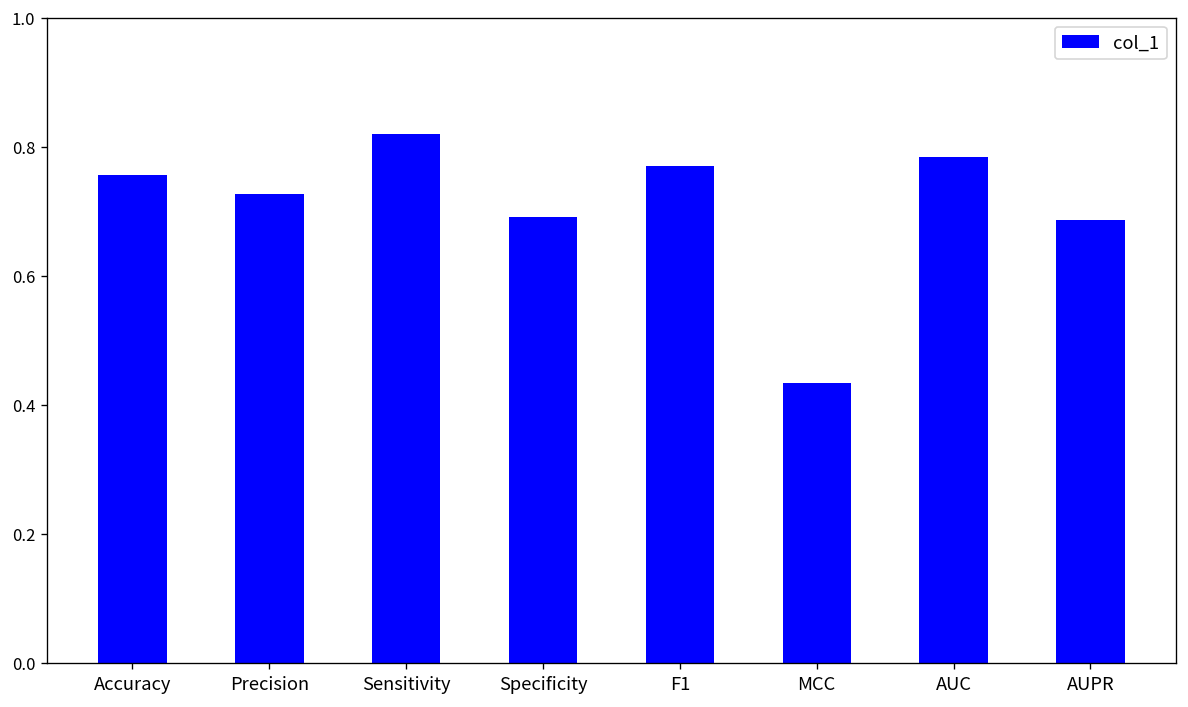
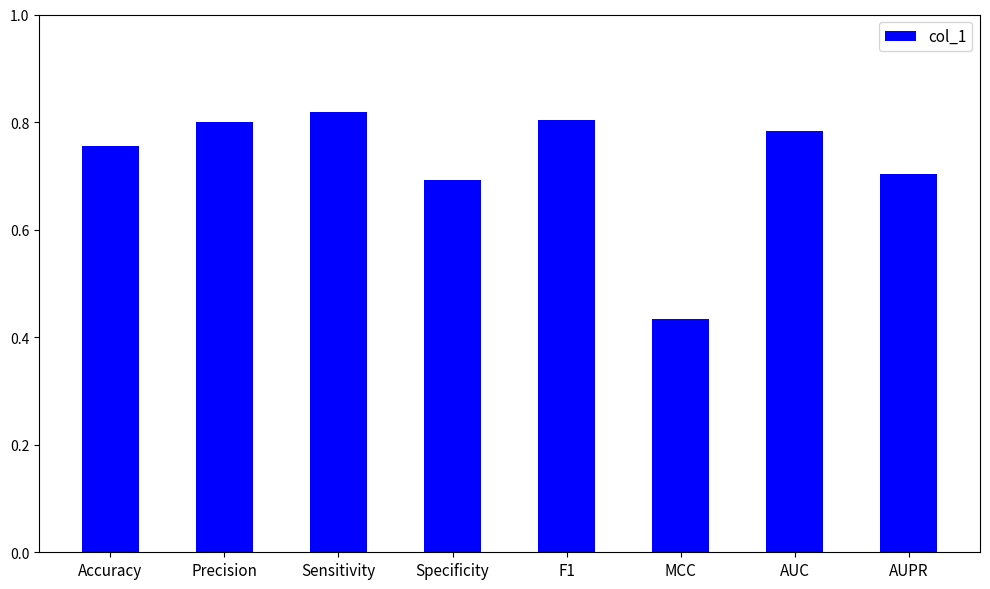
  {
    "Accuracy": 0.76,
-   "Precision": 0.73,
+   "Precision": 0.80,
    "Sensitivity": 0.82,
    "Specificity": 0.69,
-   "F1": 0.77,
+   "F1": 0.80,
    "MCC": 0.43,
    "AUC": 0.78,
-   "AUPR": 0.69
+   "AUPR": 0.70
  }
